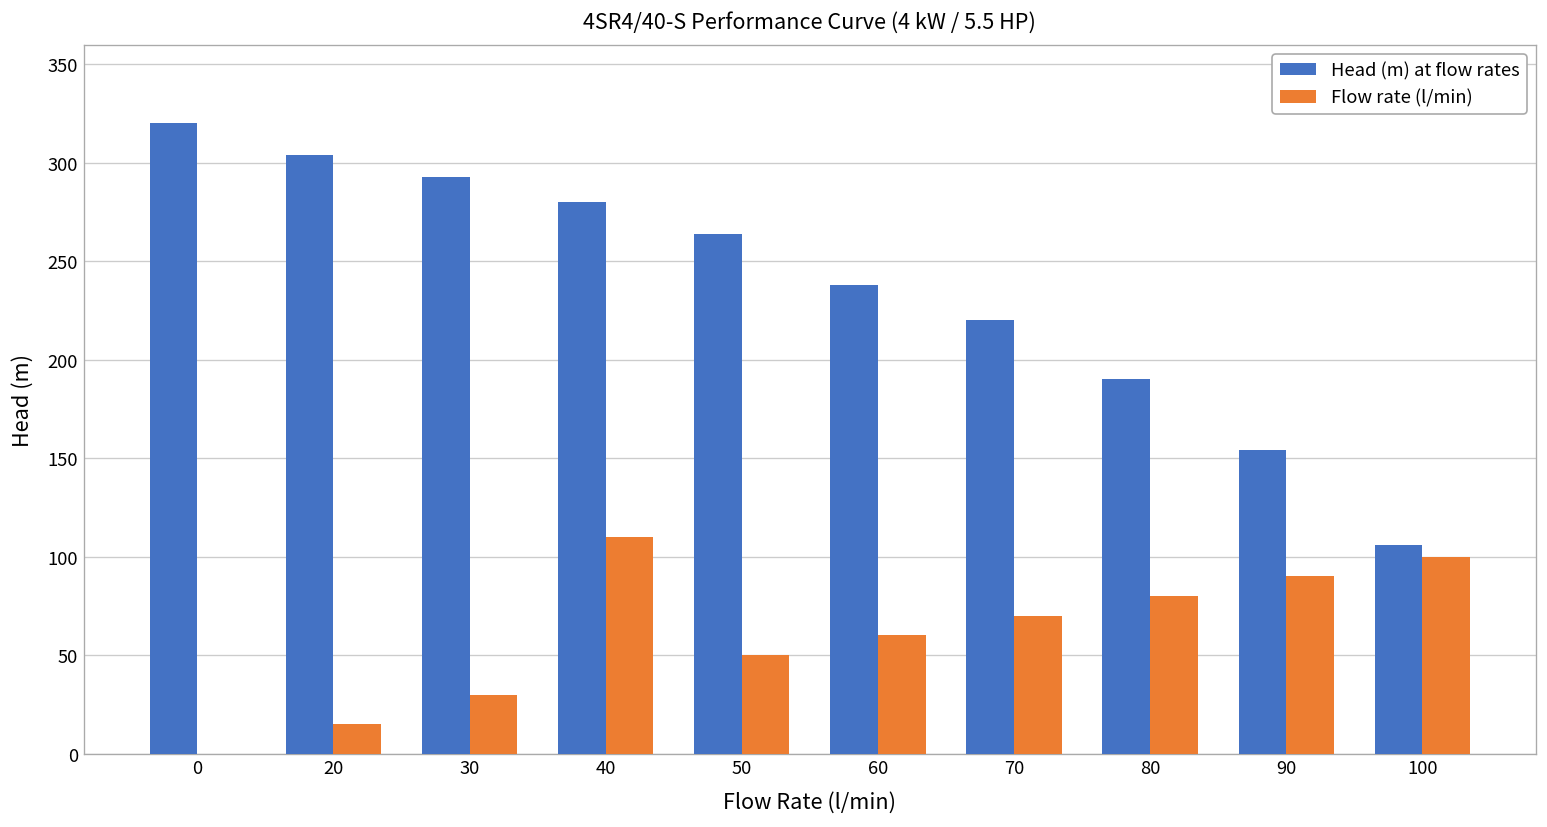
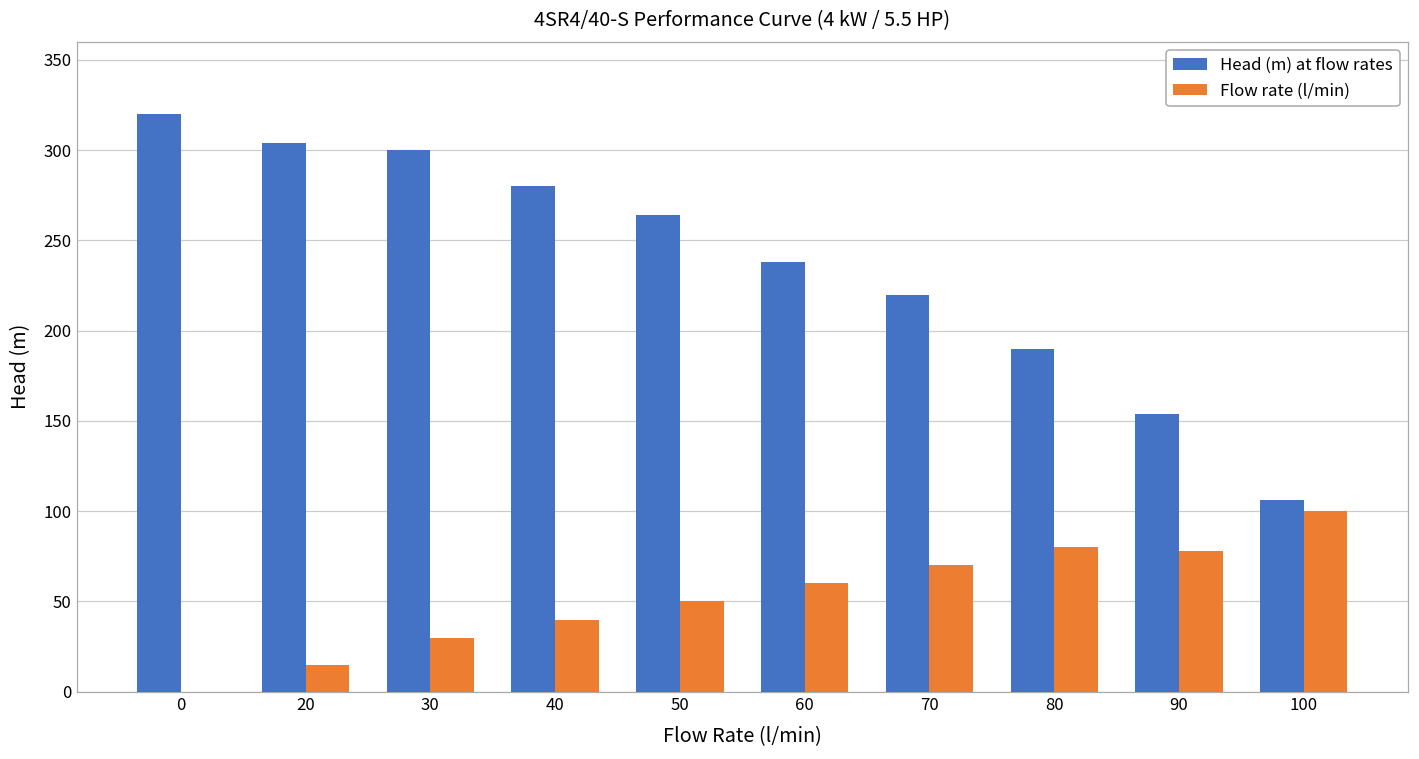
  {
    "Head (m) at flow rates": {
      "0": 320,
      "20": 304,
-     "30": 293,
+     "30": 300,
      "40": 280,
      "50": 264,
      "60": 238,
      "70": 220,
      "80": 190,
      "90": 154,
      "100": 106
    },
    "Flow rate (l/min)": {
      "0": 0,
      "20": 15,
      "30": 30,
-     "40": 110,
+     "40": 40,
      "50": 50,
      "60": 60,
      "70": 70,
      "80": 80,
-     "90": 90,
+     "90": 78,
      "100": 100
    }
  }
